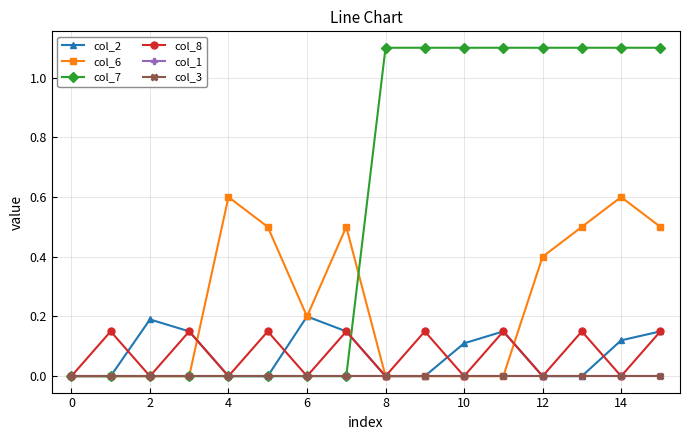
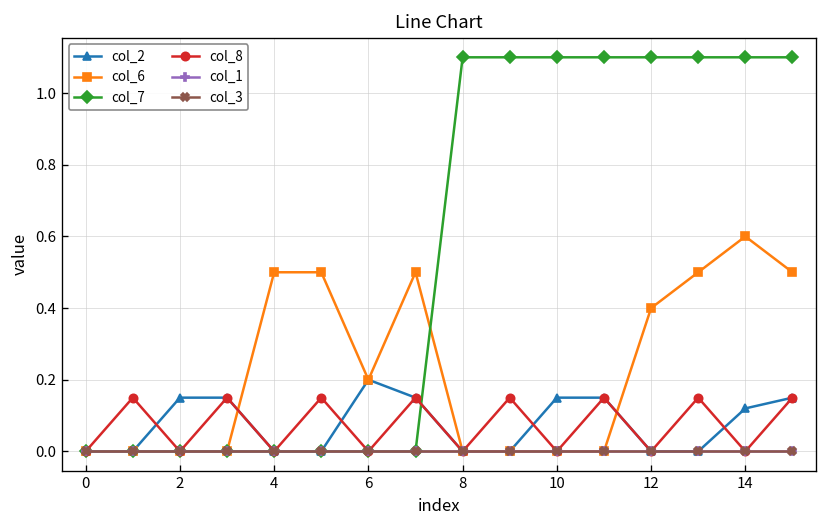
  {
    "col_2": {
-     "2": 0.19,
-     "10": 0.11,
+     "2": 0.15,
+     "10": 0.15,
      "14": 0.12
    },
    "col_6": {
-     "4": 0.6,
+     "4": 0.5,
      "12": 0.4,
      "14": 0.6
    },
    "col_7": {
      "8": 1.10,
      "10": 1.10,
      "12": 1.10,
      "14": 1.10
    }
  }
